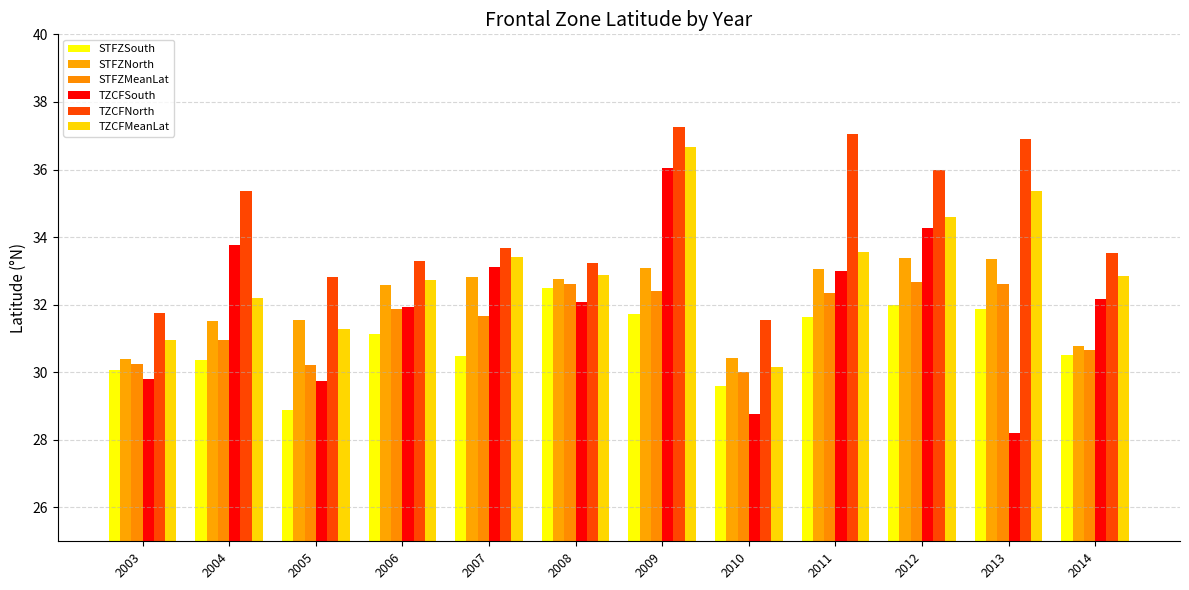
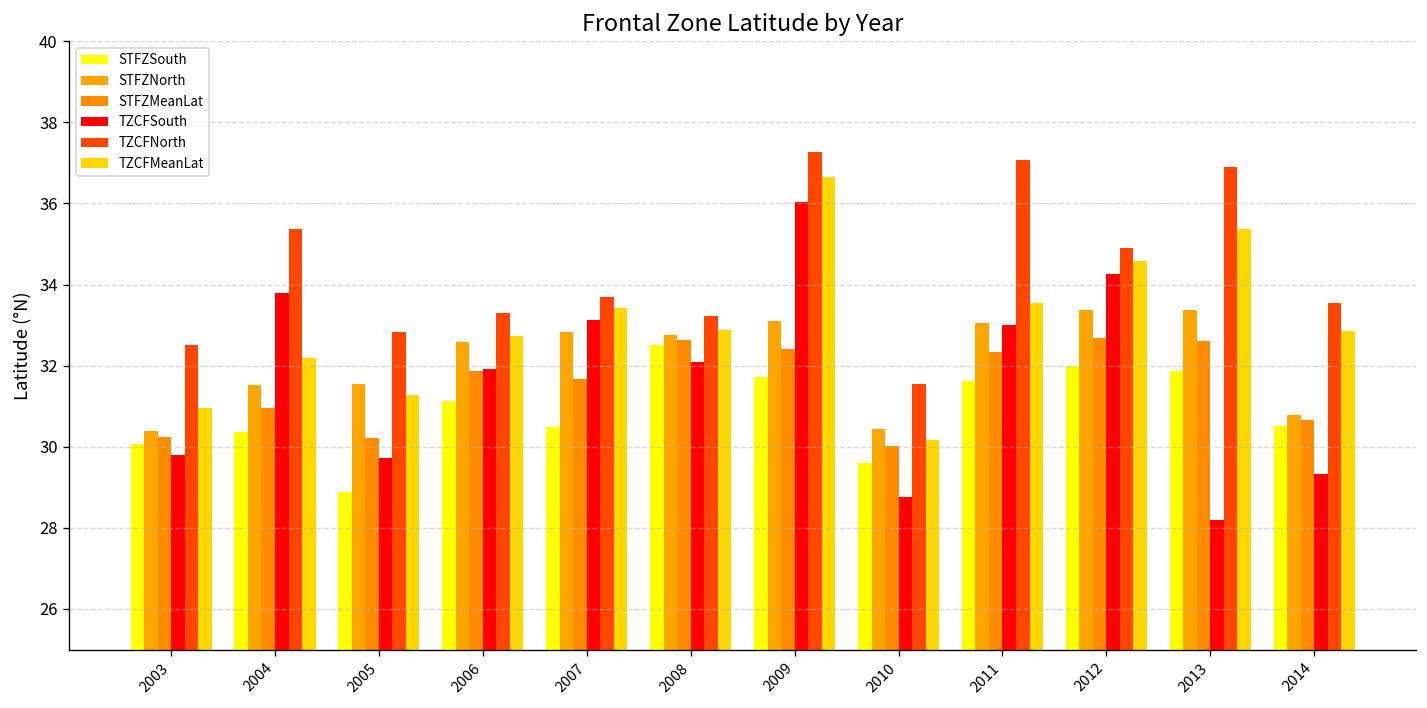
  {
    "TZCFSouth": {
      "2003": 29.8,
      "2004": 33.8,
      "2005": 29.7,
      "2006": 31.9,
      "2007": 33.1,
      "2008": 32.1,
      "2009": 36.0,
      "2010": 28.8,
      "2011": 33.0,
      "2012": 34.3,
      "2013": 28.2,
-     "2014": 32.2
+     "2014": 29.3
    },
    "TZCFNorth": {
-     "2003": 31.8,
+     "2003": 32.5,
      "2004": 35.4,
      "2005": 32.8,
      "2006": 33.3,
      "2007": 33.7,
      "2008": 33.2,
      "2009": 37.3,
      "2010": 31.6,
      "2011": 37.1,
-     "2012": 36.0,
+     "2012": 34.9,
      "2013": 36.9,
      "2014": 33.5
    }
  }
